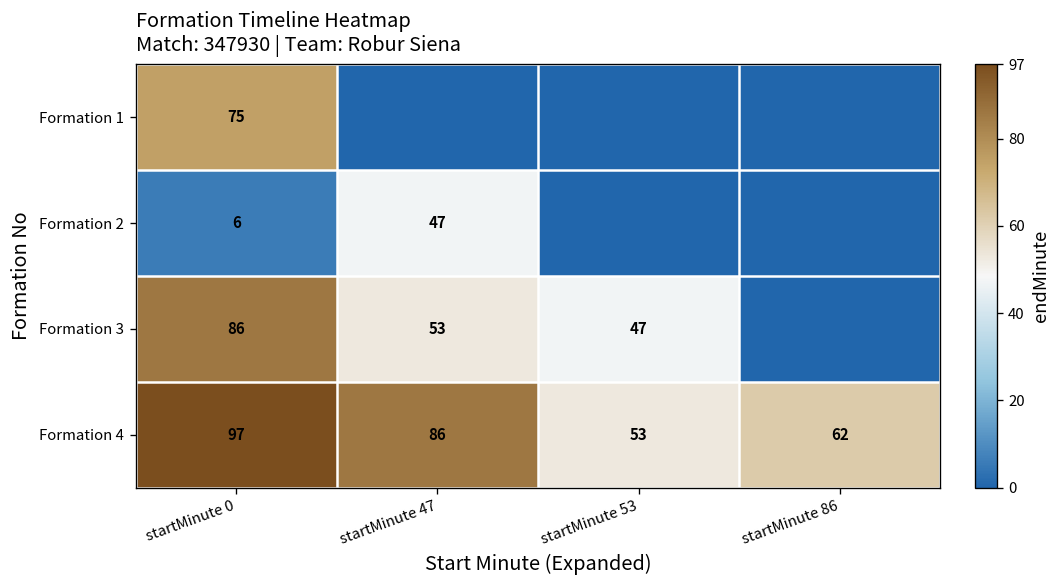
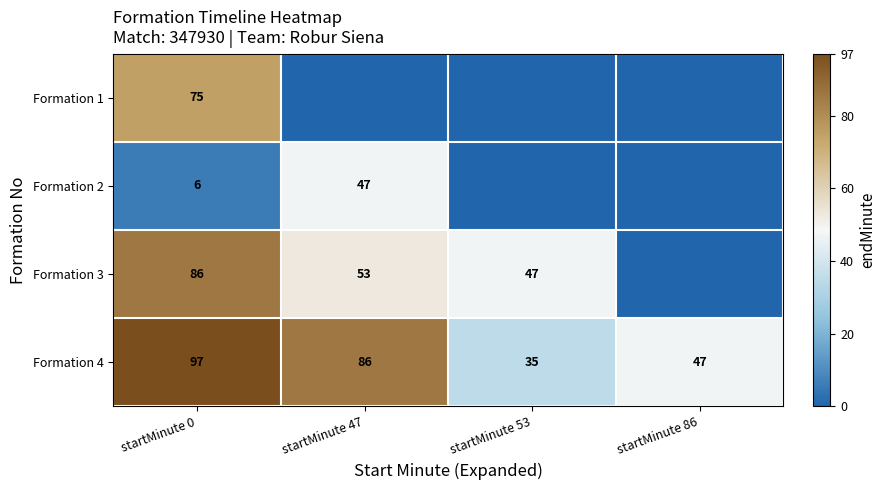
  {
    "Formation 1": {
      "startMinute 0": 75
    },
    "Formation 2": {
      "startMinute 0": 6,
      "startMinute 47": 47
    },
    "Formation 3": {
      "startMinute 0": 86,
      "startMinute 47": 53,
      "startMinute 53": 47
    },
    "Formation 4": {
      "startMinute 0": 97,
      "startMinute 47": 86,
-     "startMinute 53": 53,
-     "startMinute 86": 62
+     "startMinute 53": 35,
+     "startMinute 86": 47
    }
  }
